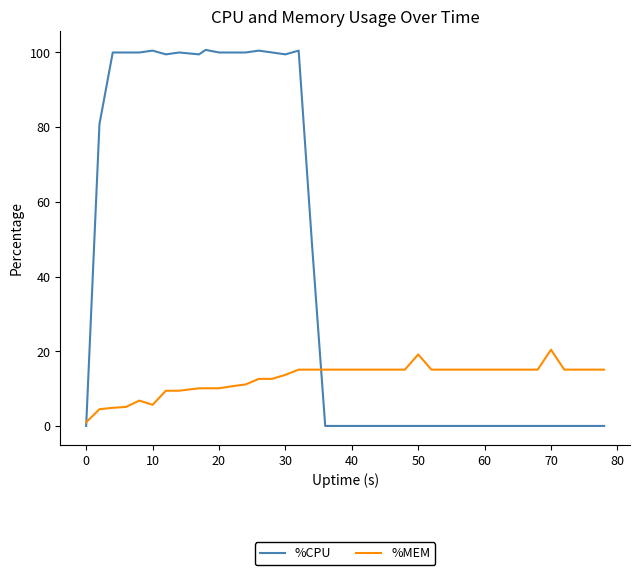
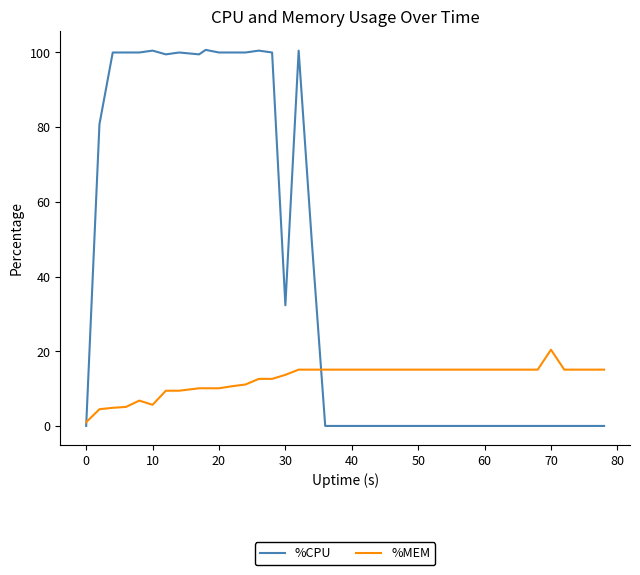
  {
    "%CPU": {
      "0": 0,
      "10": 101,
      "20": 100,
-     "30": 100,
+     "30": 32,
      "40": 0,
      "50": 0,
      "60": 0,
      "70": 0
    },
    "%MEM": {
      "0": 1,
      "10": 6,
      "20": 10,
      "30": 14,
      "40": 15,
-     "50": 19,
+     "50": 15,
      "60": 15,
      "70": 20
    }
  }
